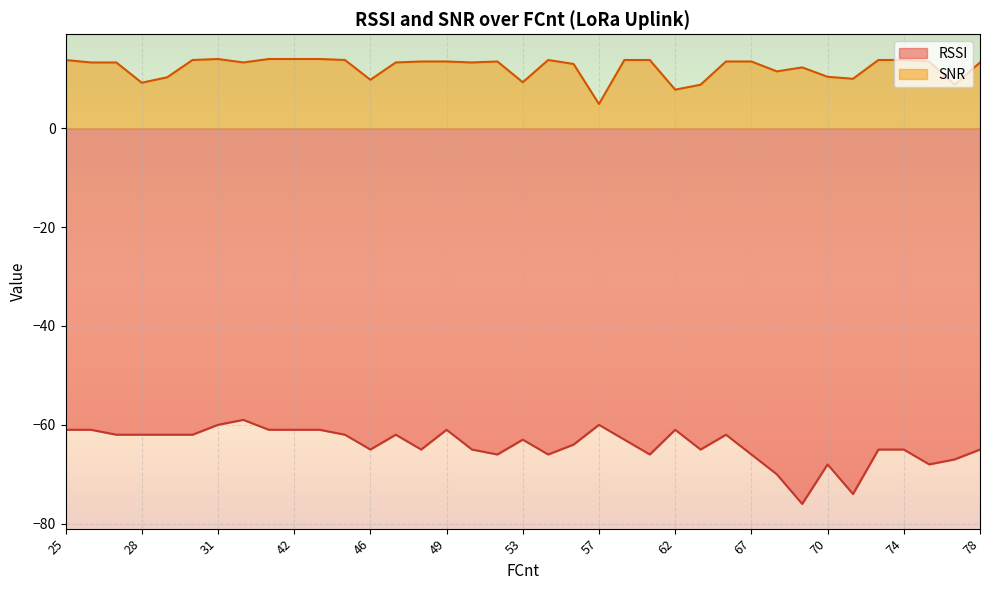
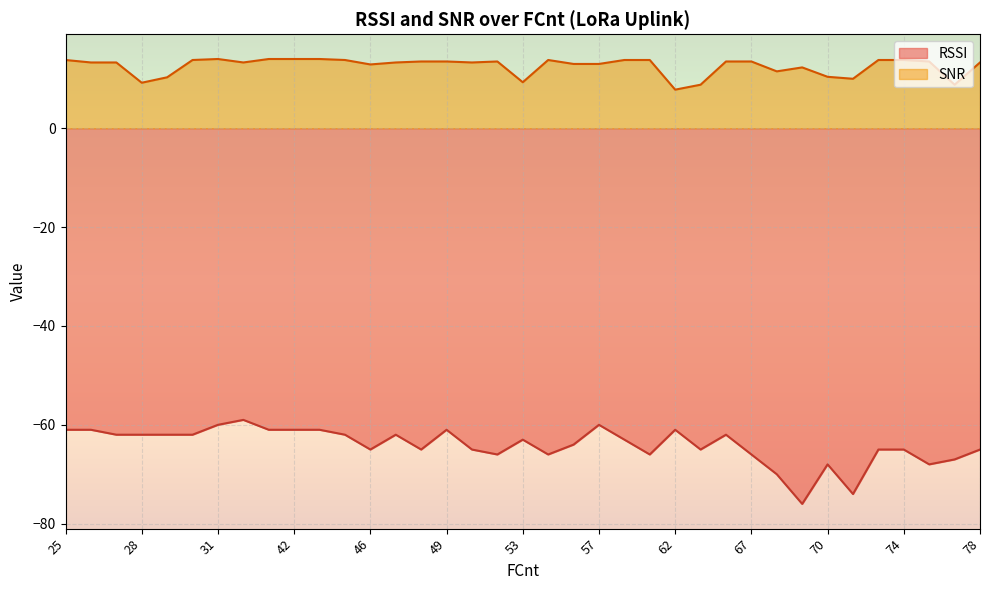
  {
    "SNR": {
      "25": 14,
      "28": 9,
      "31": 14,
      "42": 14,
-     "46": 10,
+     "46": 13,
      "49": 14,
      "53": 9,
-     "57": 5,
+     "57": 13,
      "62": 8,
      "67": 14,
      "70": 10,
      "78": 13
    }
  }
